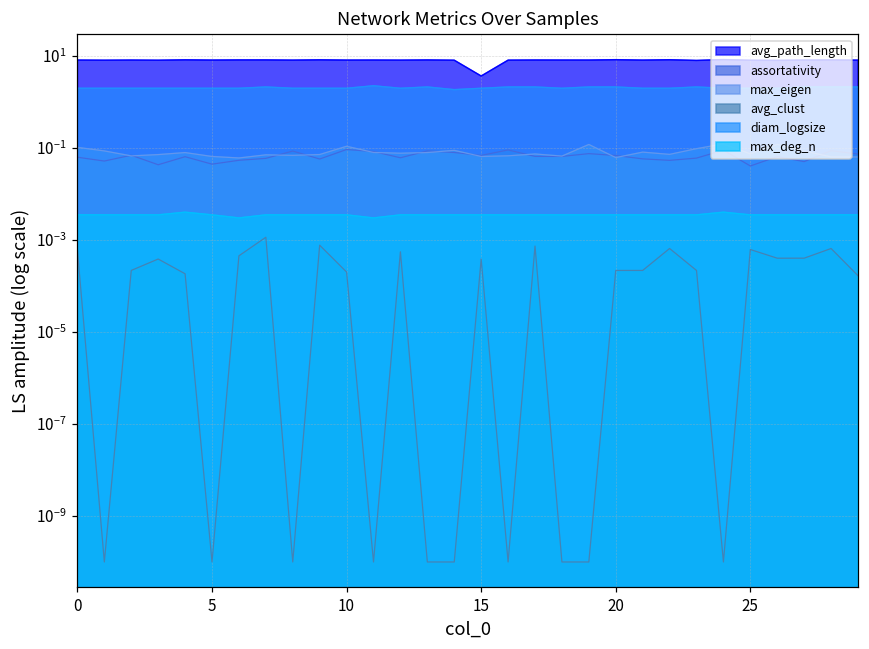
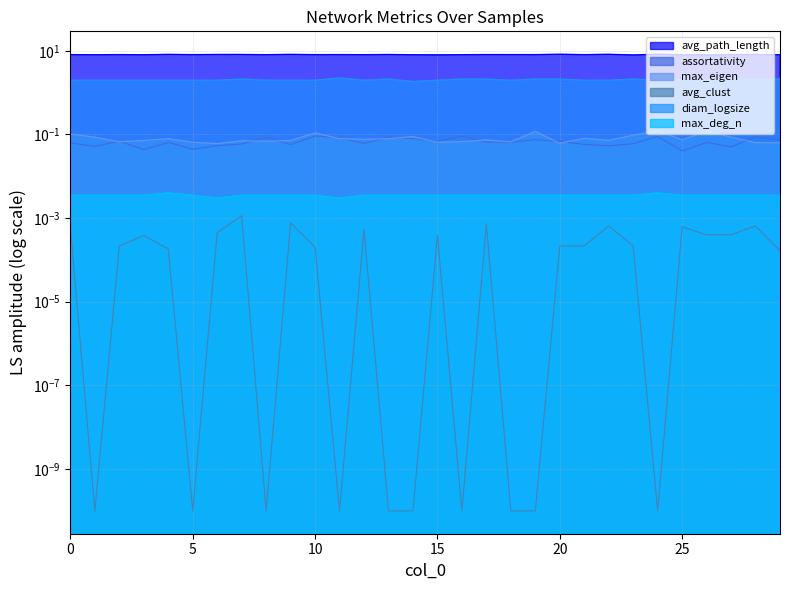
  {
    "avg_path_length": {
      "0": 8,
      "5": 8,
      "10": 8,
-     "15": 4,
+     "15": 8,
      "20": 8
    }
  }
